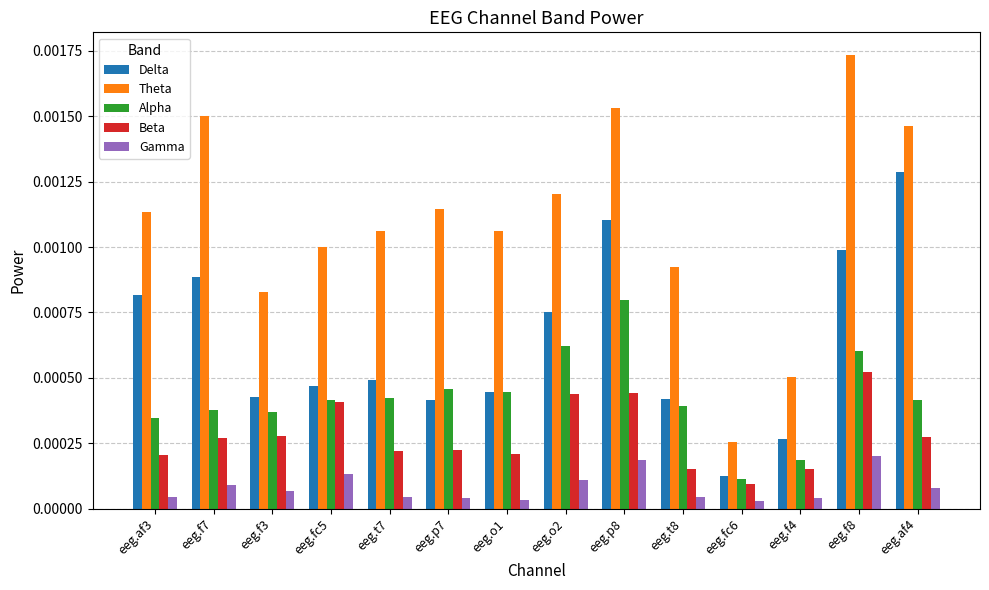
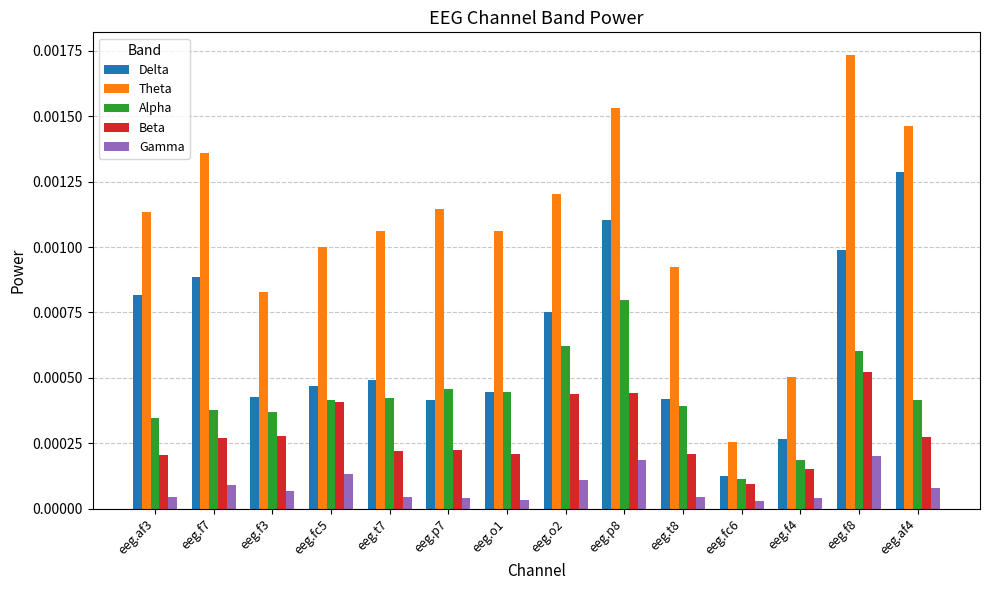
  {
    "Delta": {
      "eeg.af3": 0.00082,
      "eeg.f7": 0.00089,
      "eeg.f3": 0.00043,
      "eeg.fc5": 0.00047,
      "eeg.t7": 0.00049,
      "eeg.p7": 0.00041,
      "eeg.o1": 0.00045,
      "eeg.o2": 0.00075,
      "eeg.p8": 0.00110,
      "eeg.t8": 0.00042,
      "eeg.fc6": 0.00013,
      "eeg.f4": 0.00027,
      "eeg.f8": 0.00099,
      "eeg.af4": 0.00129
    },
    "Theta": {
      "eeg.af3": 0.00113,
-     "eeg.f7": 0.00150,
+     "eeg.f7": 0.00136,
      "eeg.f3": 0.00083,
      "eeg.fc5": 0.00100,
      "eeg.t7": 0.00106,
      "eeg.p7": 0.00115,
      "eeg.o1": 0.00106,
      "eeg.o2": 0.00120,
      "eeg.p8": 0.00153,
      "eeg.t8": 0.00092,
      "eeg.fc6": 0.00026,
      "eeg.f4": 0.00051,
      "eeg.f8": 0.00173,
      "eeg.af4": 0.00146
    },
    "Alpha": {
      "eeg.af3": 0.00035,
      "eeg.f7": 0.00038,
      "eeg.f3": 0.00037,
      "eeg.fc5": 0.00042,
      "eeg.t7": 0.00042,
      "eeg.p7": 0.00046,
      "eeg.o1": 0.00045,
      "eeg.o2": 0.00062,
      "eeg.p8": 0.00080,
      "eeg.t8": 0.00039,
      "eeg.fc6": 0.00011,
      "eeg.f4": 0.00019,
      "eeg.f8": 0.00060,
      "eeg.af4": 0.00042
    },
    "Beta": {
      "eeg.af3": 0.00020,
      "eeg.f7": 0.00027,
      "eeg.f3": 0.00028,
      "eeg.fc5": 0.00041,
      "eeg.t7": 0.00022,
      "eeg.p7": 0.00022,
      "eeg.o1": 0.00021,
      "eeg.o2": 0.00044,
      "eeg.p8": 0.00044,
-     "eeg.t8": 0.00015,
+     "eeg.t8": 0.00021,
      "eeg.fc6": 0.00009,
      "eeg.f4": 0.00015,
      "eeg.f8": 0.00052,
      "eeg.af4": 0.00027
    },
    "Gamma": {
      "eeg.af3": 0.00005,
      "eeg.f7": 0.00009,
      "eeg.f3": 0.00007,
      "eeg.fc5": 0.00013,
      "eeg.t7": 0.00004,
      "eeg.p7": 0.00004,
      "eeg.o1": 0.00003,
      "eeg.o2": 0.00011,
      "eeg.p8": 0.00019,
      "eeg.t8": 0.00004,
      "eeg.fc6": 0.00003,
      "eeg.f4": 0.00004,
      "eeg.f8": 0.00020,
      "eeg.af4": 0.00008
    }
  }
